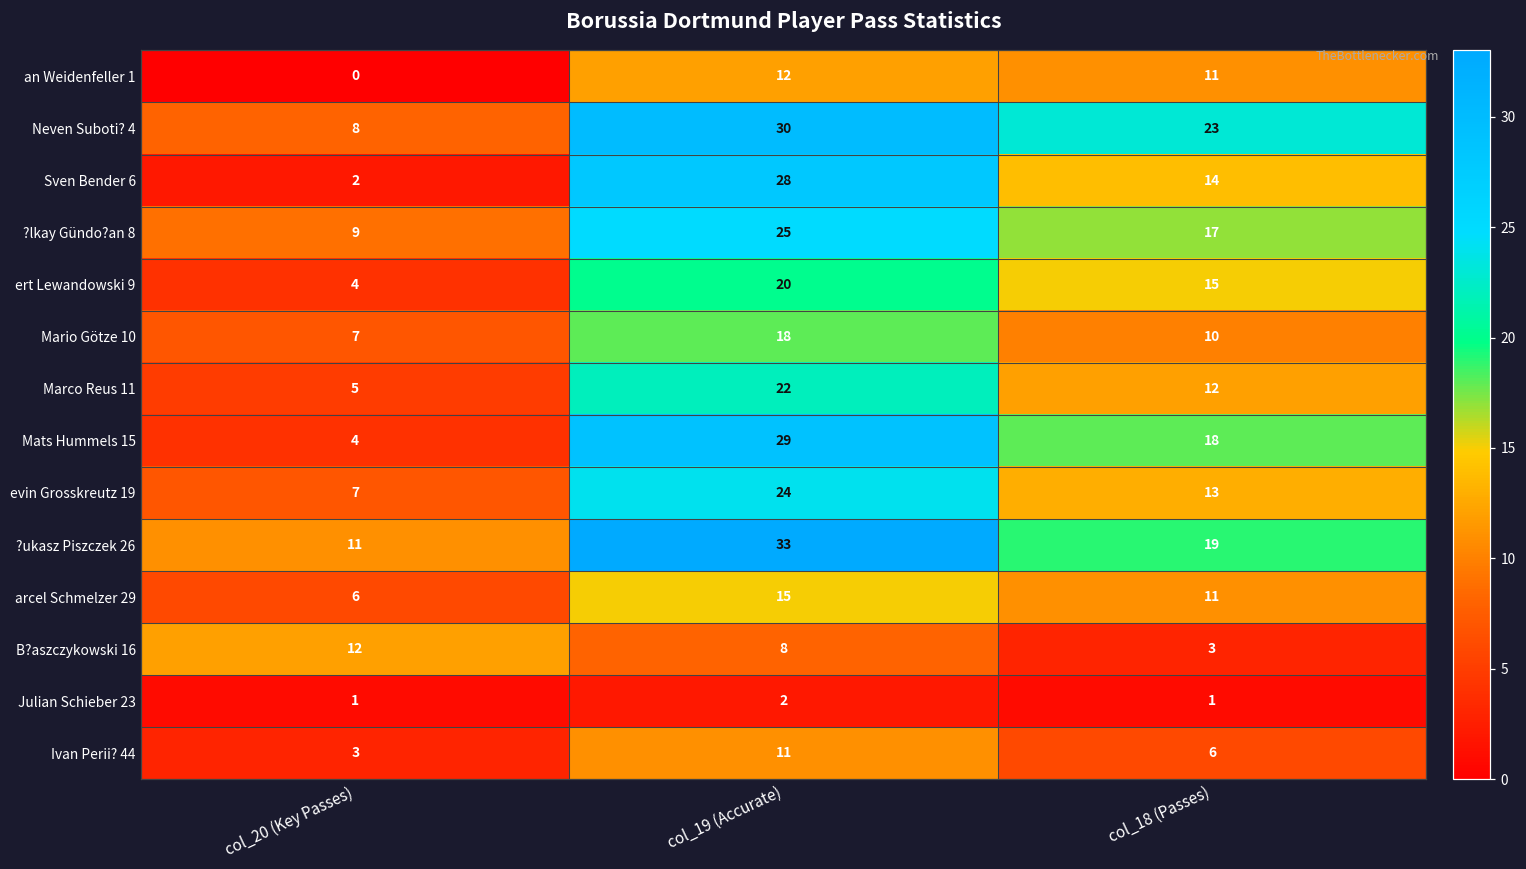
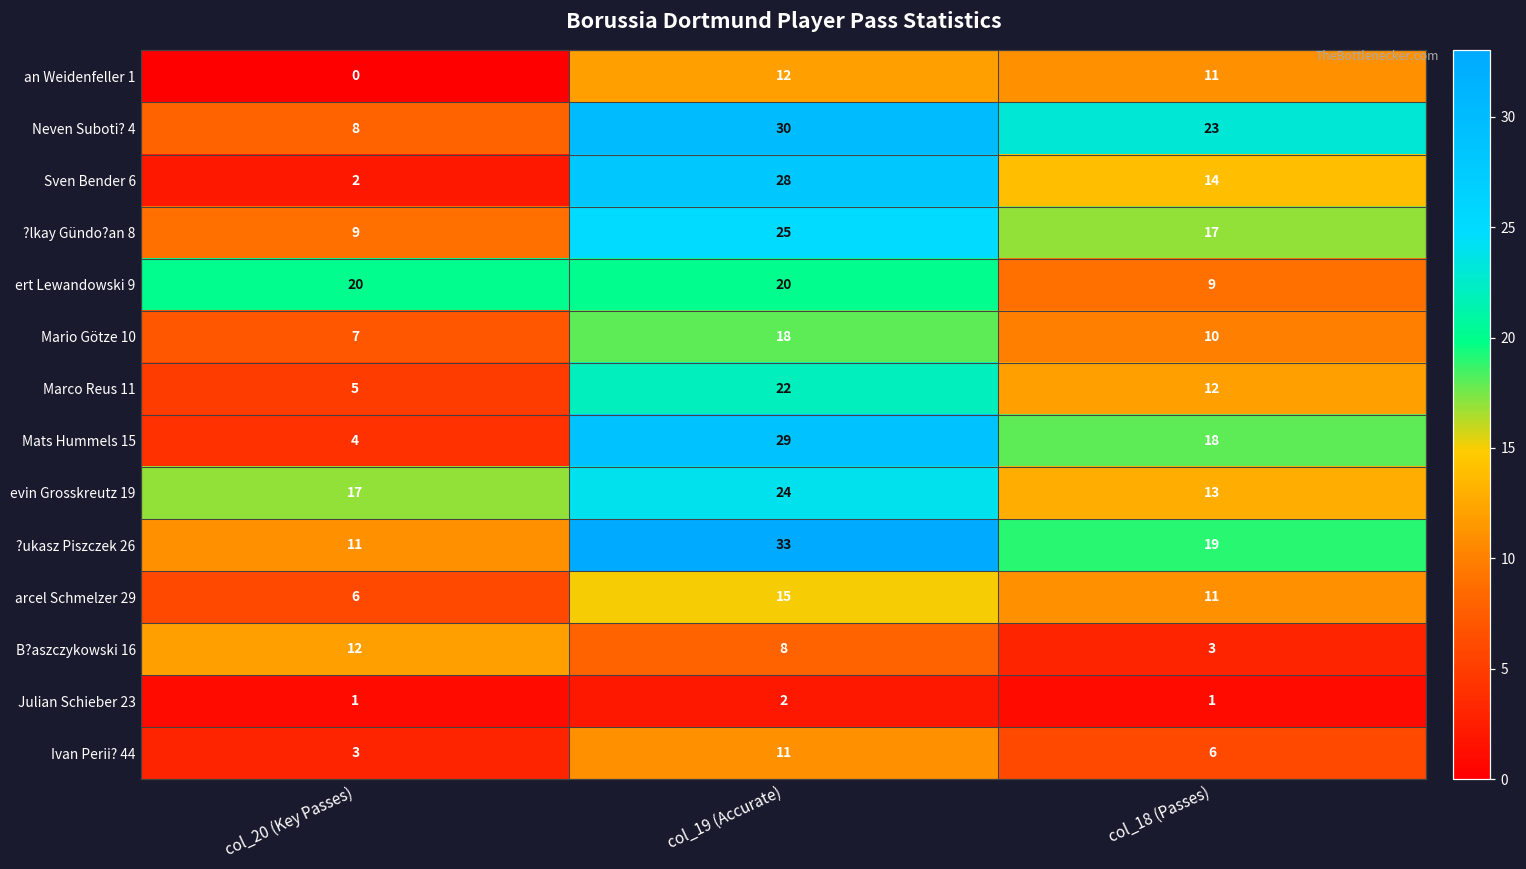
  {
    "an Weidenfeller 1": {
      "col_20 (Key Passes)": 0,
      "col_19 (Accurate)": 12
    },
    "Neven Suboti? 4": {
      "col_20 (Key Passes)": 8,
      "col_19 (Accurate)": 30,
      "col_18 (Passes)": 23
    },
    "Sven Bender 6": {
      "col_20 (Key Passes)": 2,
      "col_19 (Accurate)": 28,
      "col_18 (Passes)": 14
    },
    "?lkay Gündo?an 8": {
      "col_20 (Key Passes)": 9,
      "col_19 (Accurate)": 25,
      "col_18 (Passes)": 17
    },
    "ert Lewandowski 9": {
-     "col_20 (Key Passes)": 4,
+     "col_20 (Key Passes)": 20,
      "col_19 (Accurate)": 20,
-     "col_18 (Passes)": 15
+     "col_18 (Passes)": 9
    },
    "Mario Götze 10": {
      "col_20 (Key Passes)": 7,
      "col_19 (Accurate)": 18,
      "col_18 (Passes)": 10
    },
    "Marco Reus 11": {
      "col_20 (Key Passes)": 5,
      "col_19 (Accurate)": 22,
      "col_18 (Passes)": 12
    },
    "Mats Hummels 15": {
      "col_20 (Key Passes)": 4,
      "col_19 (Accurate)": 29,
      "col_18 (Passes)": 18
    },
    "evin Grosskreutz 19": {
-     "col_20 (Key Passes)": 7,
+     "col_20 (Key Passes)": 17,
      "col_19 (Accurate)": 24,
      "col_18 (Passes)": 13
    },
    "?ukasz Piszczek 26": {
      "col_20 (Key Passes)": 11,
      "col_19 (Accurate)": 33,
      "col_18 (Passes)": 19
    },
    "arcel Schmelzer 29": {
      "col_20 (Key Passes)": 6,
      "col_19 (Accurate)": 15,
      "col_18 (Passes)": 11
    },
    "B?aszczykowski 16": {
      "col_20 (Key Passes)": 12,
      "col_19 (Accurate)": 8,
      "col_18 (Passes)": 3
    },
    "Julian Schieber 23": {
      "col_20 (Key Passes)": 1,
      "col_19 (Accurate)": 2,
      "col_18 (Passes)": 1
    },
    "Ivan Perii? 44": {
      "col_20 (Key Passes)": 3,
      "col_19 (Accurate)": 11,
      "col_18 (Passes)": 6
    }
  }
